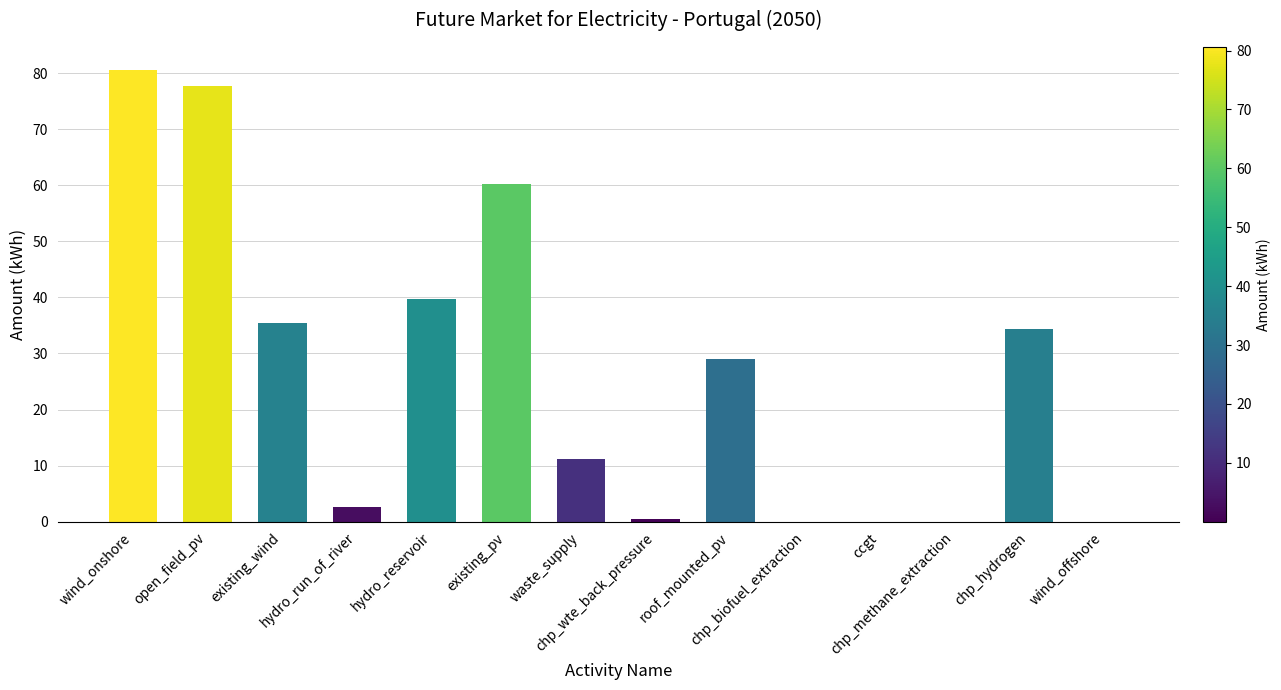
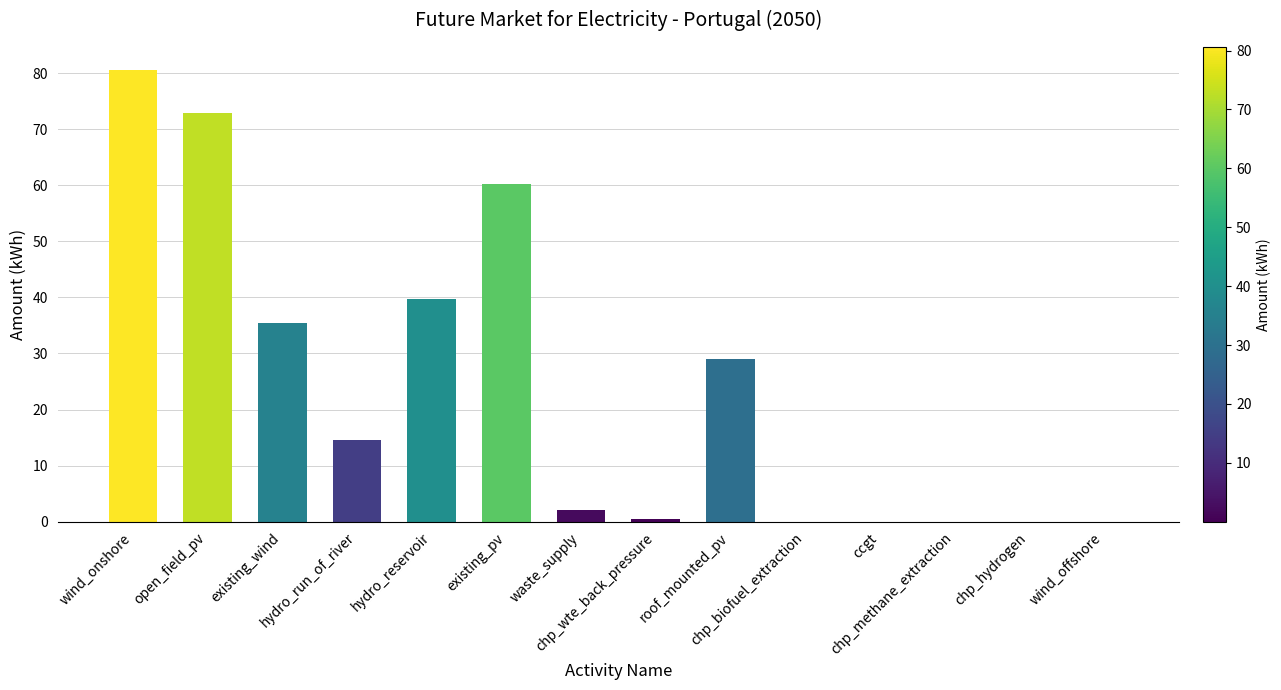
  {
    "wind_onshore": 81,
-   "open_field_pv": 78,
+   "open_field_pv": 73,
    "existing_wind": 35,
-   "hydro_run_of_river": 3,
+   "hydro_run_of_river": 14,
    "hydro_reservoir": 40,
    "existing_pv": 60,
-   "waste_supply": 11,
+   "waste_supply": 2,
    "roof_mounted_pv": 29,
-   "chp_hydrogen": 34
+   "chp_hydrogen": 0
  }
